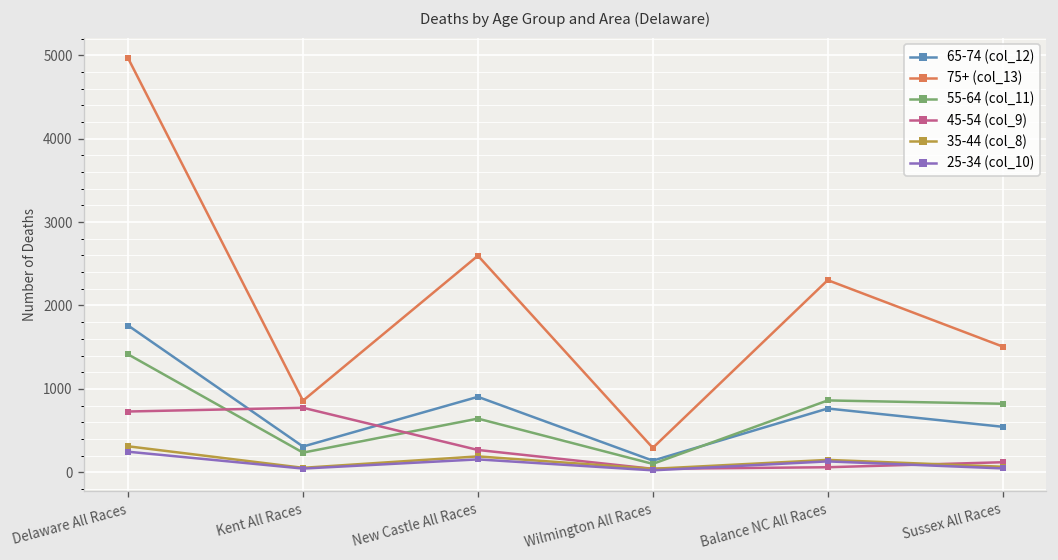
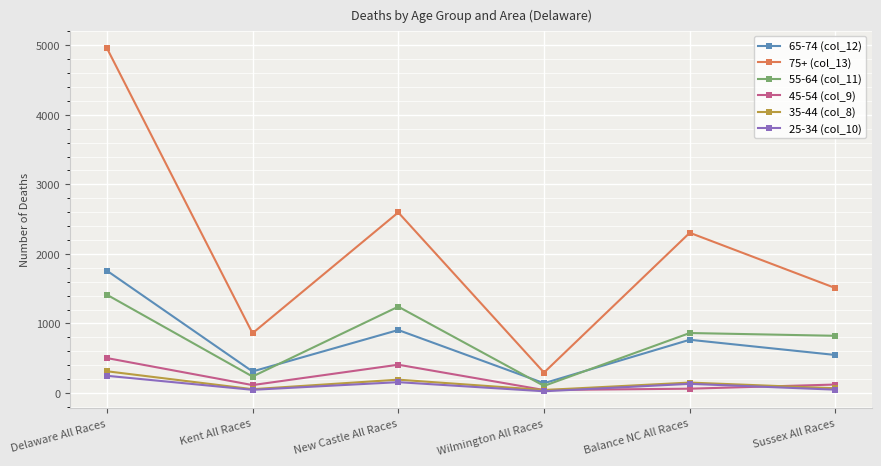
  {
    "55-64 (col_11)": {
      "Delaware All Races": 1400,
      "Kent All Races": 200,
-     "New Castle All Races": 600,
+     "New Castle All Races": 1200,
      "Wilmington All Races": 100,
      "Balance NC All Races": 900,
      "Sussex All Races": 800
    },
    "45-54 (col_9)": {
-     "Delaware All Races": 700,
-     "Kent All Races": 800,
-     "New Castle All Races": 300,
+     "Delaware All Races": 500,
+     "Kent All Races": 100,
+     "New Castle All Races": 400,
      "Balance NC All Races": 100,
      "Sussex All Races": 100
    }
  }
